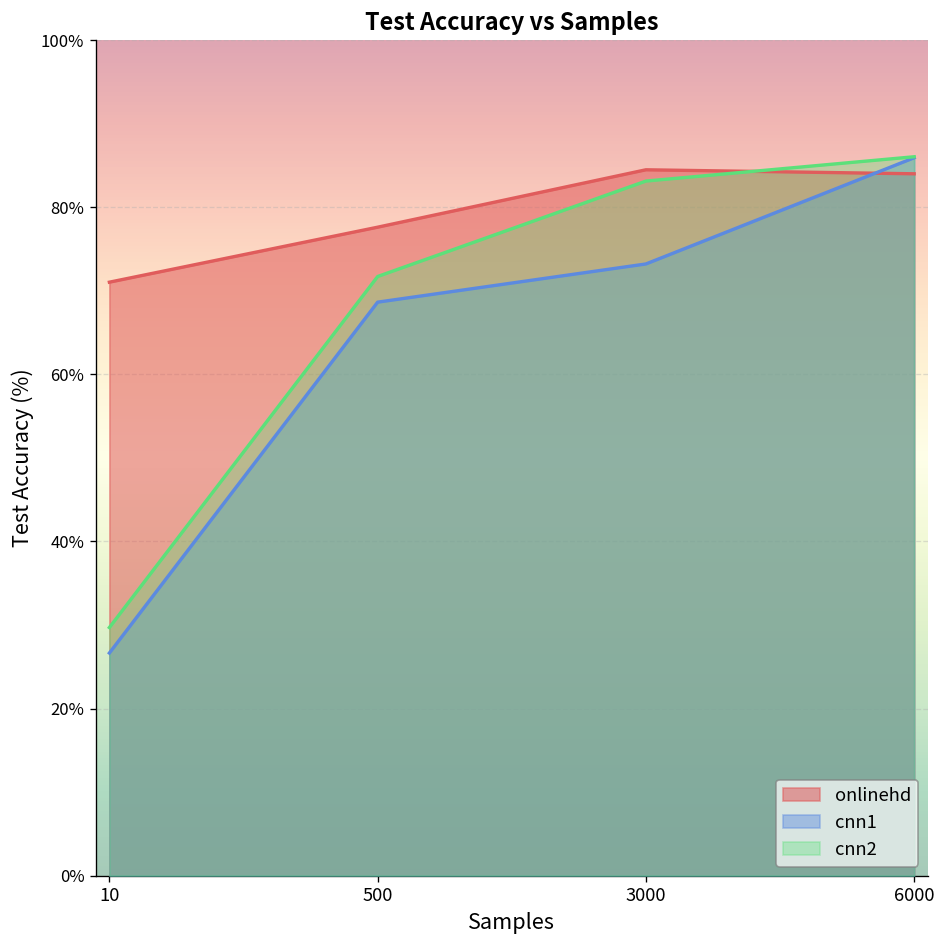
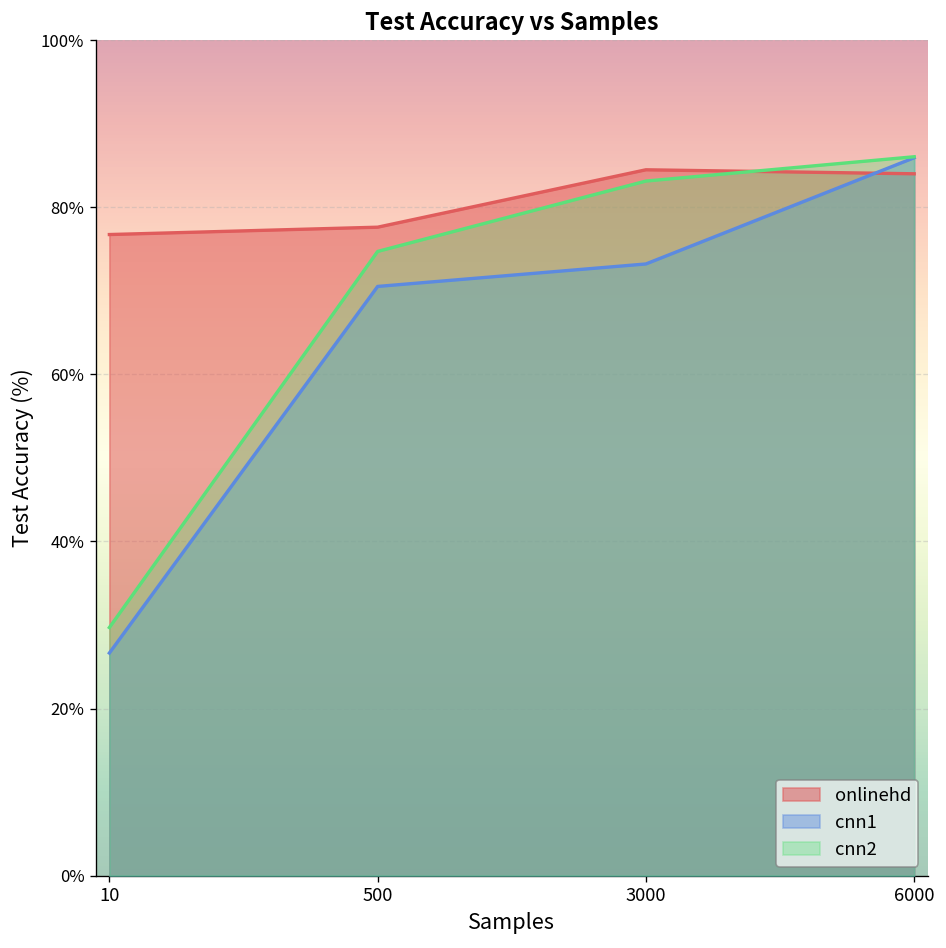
  {
    "onlinehd": {
-     "10": "71%",
+     "10": "77%",
      "500": "78%",
      "3000": "84%",
      "6000": "84%"
    },
    "cnn1": {
      "10": "27%",
-     "500": "69%",
+     "500": "71%",
      "3000": "73%"
    },
    "cnn2": {
      "10": "30%",
-     "500": "72%",
+     "500": "75%",
      "3000": "83%"
    }
  }
